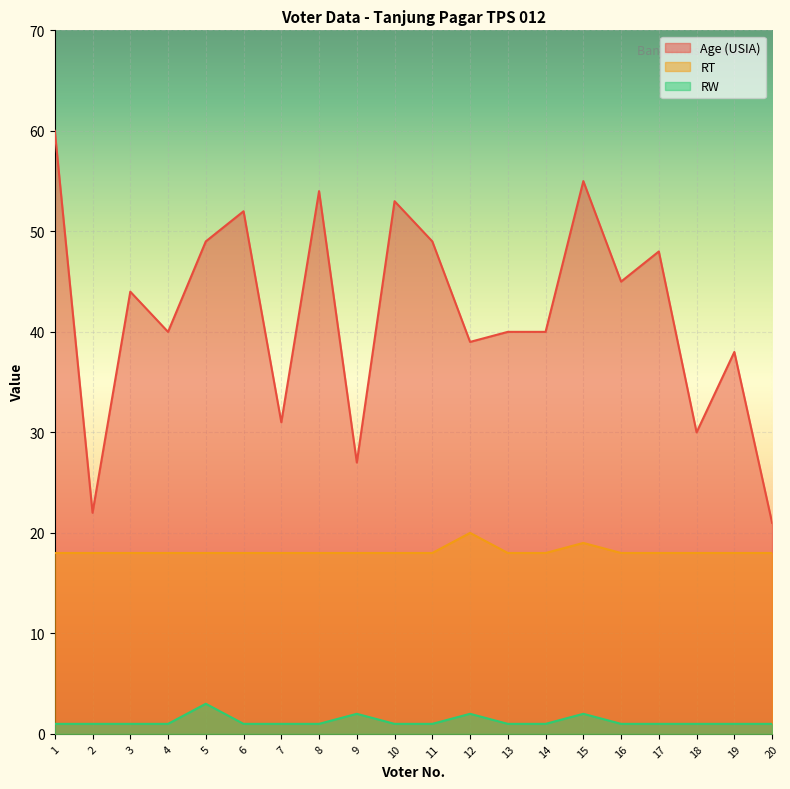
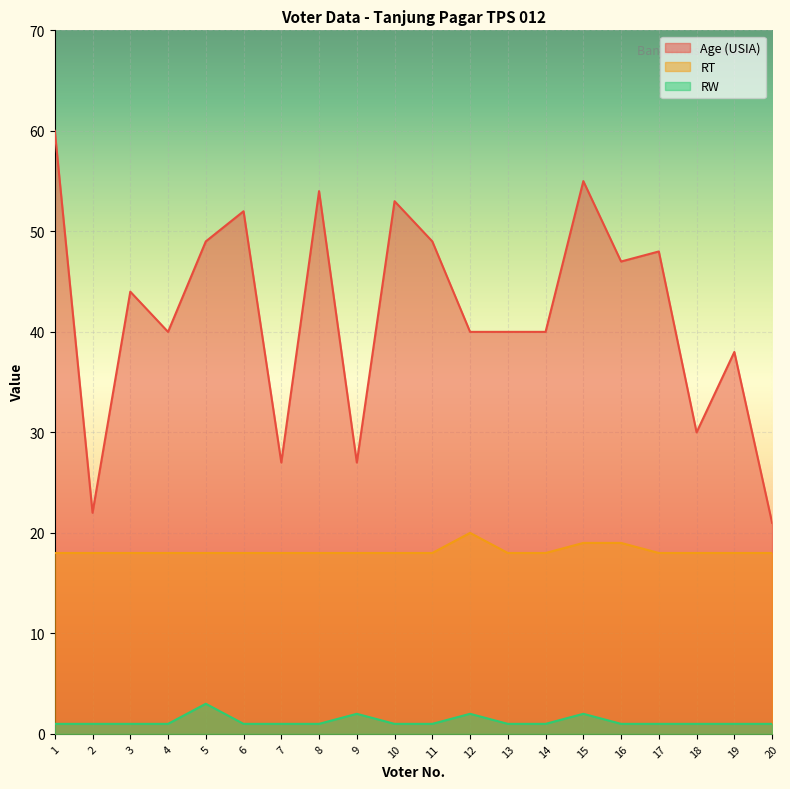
  {
    "Age (USIA)": {
      "1": 60,
      "2": 22,
      "3": 44,
      "4": 40,
      "5": 49,
      "6": 52,
-     "7": 31,
+     "7": 27,
      "8": 54,
      "9": 27,
      "10": 53,
      "11": 49,
-     "12": 39,
+     "12": 40,
      "13": 40,
      "14": 40,
      "15": 55,
-     "16": 45,
+     "16": 47,
      "17": 48,
      "18": 30,
      "19": 38,
      "20": 21
    },
    "RT": {
      "1": 18,
      "2": 18,
      "3": 18,
      "4": 18,
      "5": 18,
      "6": 18,
      "7": 18,
      "8": 18,
      "9": 18,
      "10": 18,
      "11": 18,
      "12": 20,
      "13": 18,
      "14": 18,
      "15": 19,
-     "16": 18,
+     "16": 19,
      "17": 18,
      "18": 18,
      "19": 18,
      "20": 18
    },
    "RW": {
      "1": 1,
      "2": 1,
      "3": 1,
      "4": 1,
      "5": 3,
      "6": 1,
      "7": 1,
      "8": 1,
      "9": 2,
      "10": 1,
      "11": 1,
      "12": 2,
      "13": 1,
      "14": 1,
      "15": 2,
      "16": 1,
      "17": 1,
      "18": 1,
      "19": 1,
      "20": 1
    }
  }
